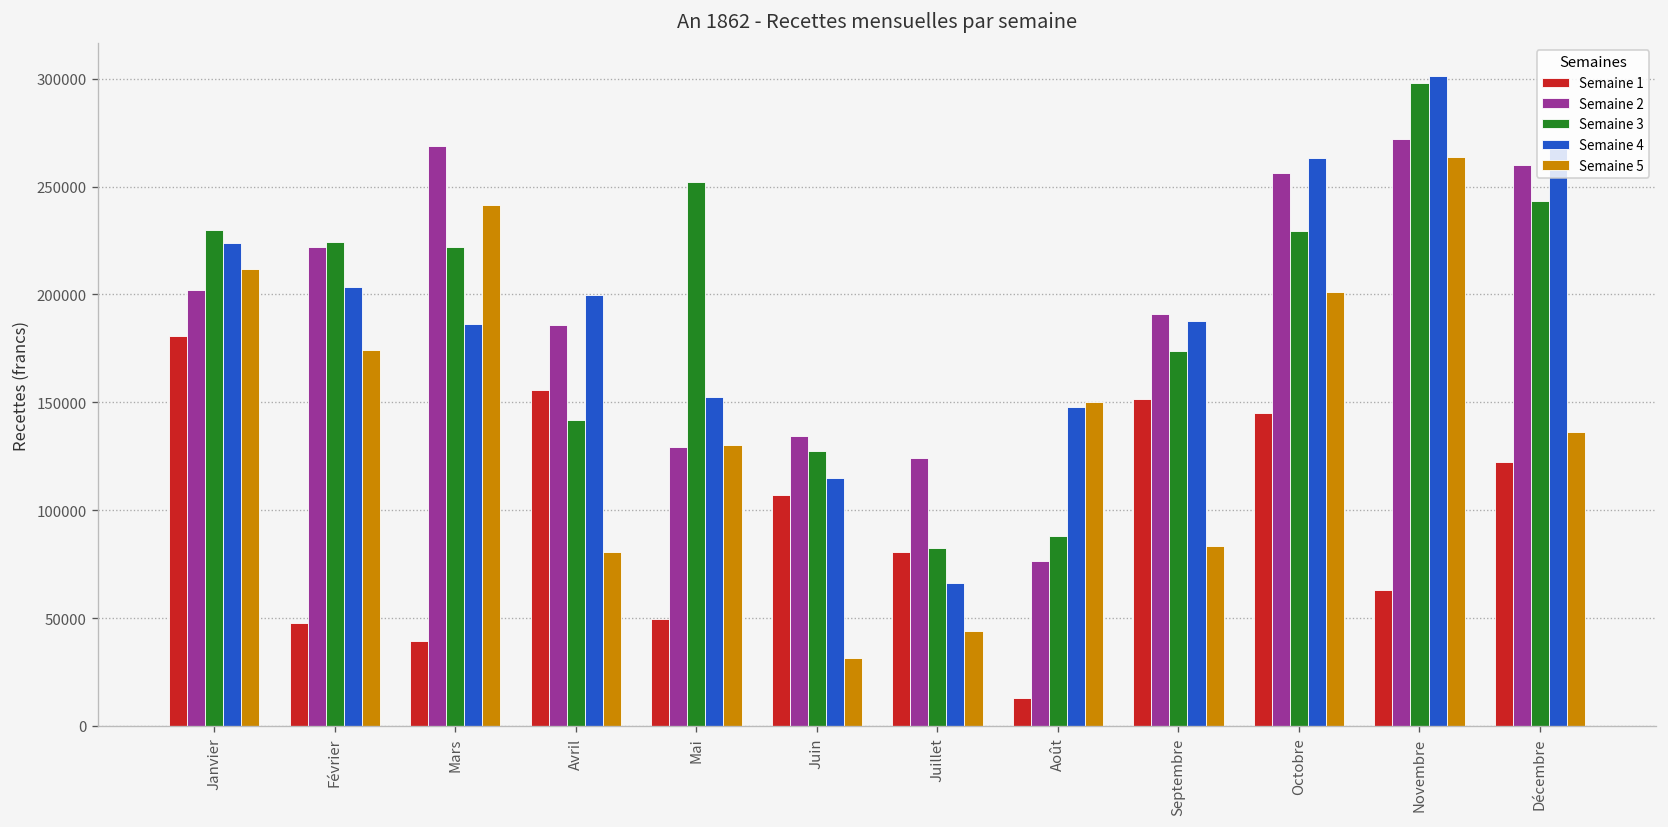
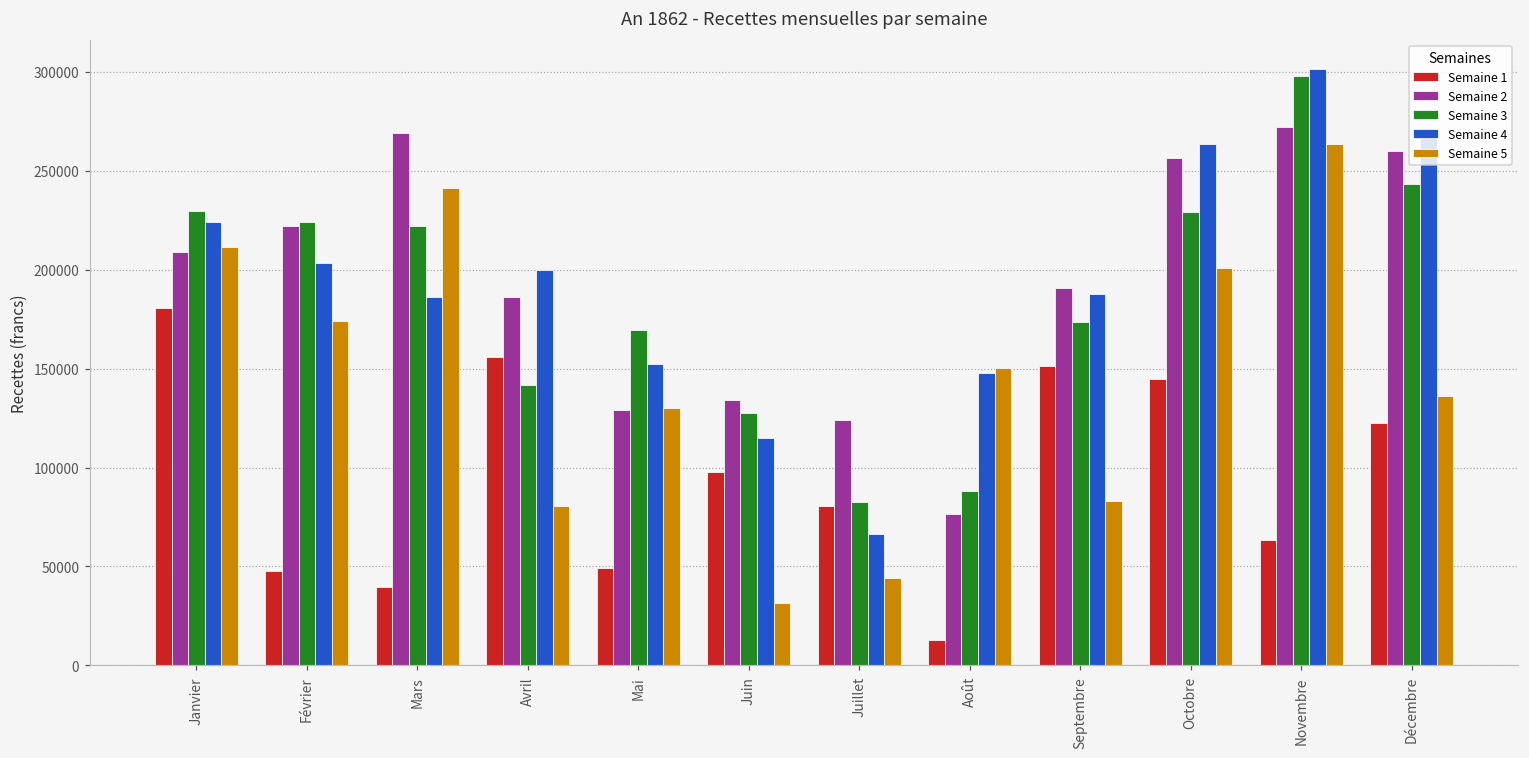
  {
    "Semaine 1": {
      "Janvier": 181000,
      "Février": 48000,
      "Mars": 39000,
      "Avril": 156000,
      "Mai": 49000,
-     "Juin": 107000,
+     "Juin": 98000,
      "Juillet": 80000,
      "Août": 13000,
      "Septembre": 152000,
      "Octobre": 145000,
      "Novembre": 63000,
      "Décembre": 122000
    },
    "Semaine 2": {
-     "Janvier": 202000,
+     "Janvier": 209000,
      "Février": 222000,
      "Mars": 269000,
      "Avril": 186000,
      "Mai": 129000,
      "Juin": 134000,
      "Juillet": 124000,
      "Août": 76000,
      "Septembre": 191000,
      "Octobre": 256000,
      "Novembre": 272000,
      "Décembre": 260000
    },
    "Semaine 3": {
      "Janvier": 230000,
      "Février": 224000,
      "Mars": 222000,
      "Avril": 142000,
-     "Mai": 252000,
+     "Mai": 170000,
      "Juin": 128000,
      "Juillet": 82000,
      "Août": 88000,
      "Septembre": 174000,
      "Octobre": 229000,
      "Novembre": 298000,
      "Décembre": 243000
    },
    "Semaine 4": {
      "Janvier": 224000,
      "Février": 203000,
      "Mars": 186000,
      "Avril": 200000,
      "Mai": 152000,
      "Juin": 115000,
      "Juillet": 66000,
      "Août": 148000,
      "Septembre": 188000,
      "Octobre": 263000,
      "Novembre": 301000
    },
    "Semaine 5": {
      "Janvier": 212000,
      "Février": 174000,
      "Mars": 241000,
      "Avril": 81000,
      "Mai": 130000,
      "Juin": 31000,
      "Juillet": 44000,
      "Août": 150000,
      "Septembre": 83000,
      "Octobre": 201000,
      "Novembre": 264000,
      "Décembre": 136000
    }
  }
